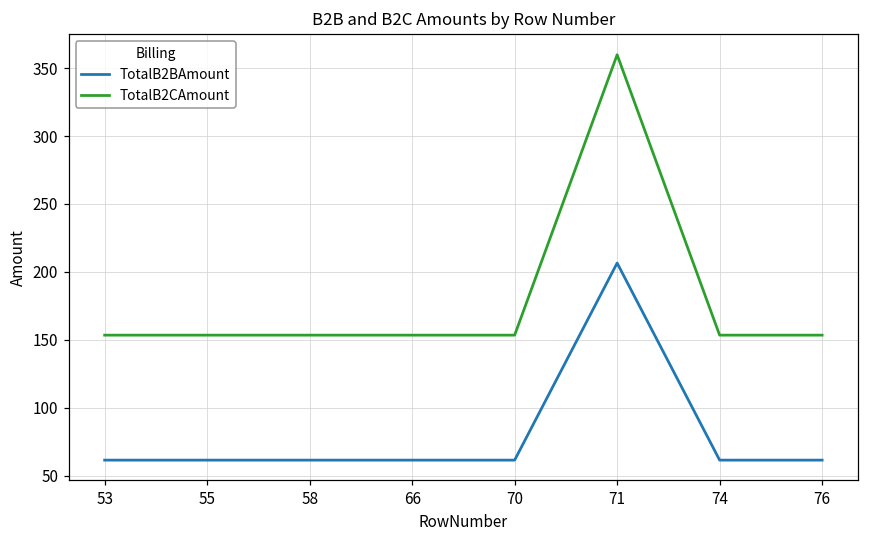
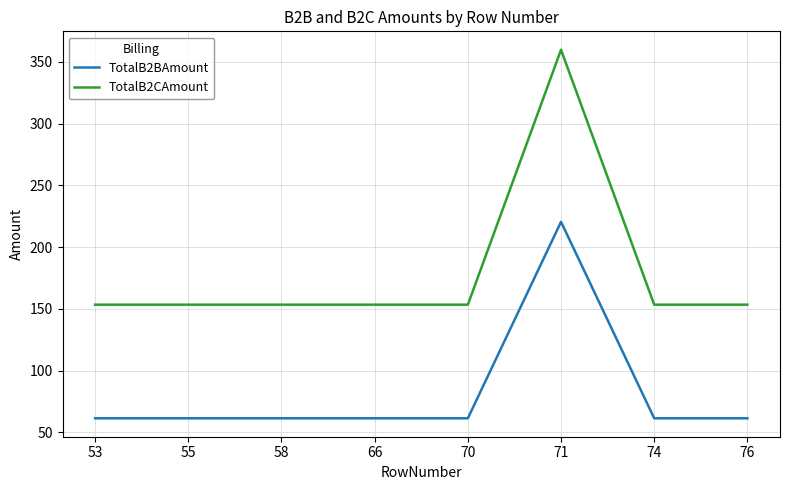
  {
    "TotalB2BAmount": {
      "53": 61,
      "55": 61,
      "58": 61,
      "66": 61,
      "70": 61,
-     "71": 207,
+     "71": 221,
      "74": 61,
      "76": 61
    },
    "TotalB2CAmount": {
      "53": 153,
      "55": 153,
      "58": 153,
      "66": 153,
      "70": 153,
      "71": 360,
      "74": 153,
      "76": 153
    }
  }
